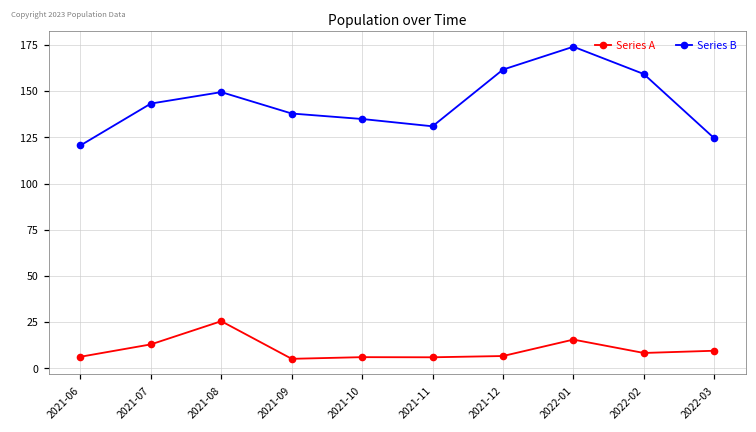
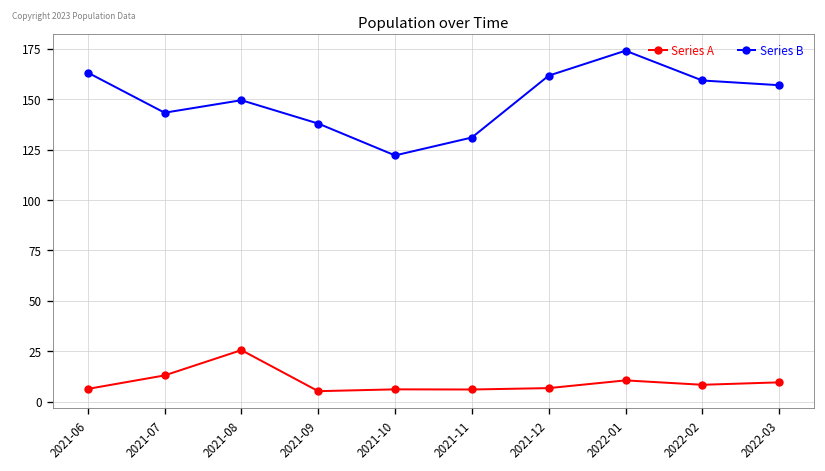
  {
    "Series A": {
      "2021-06": 6,
      "2021-07": 13,
      "2021-08": 25,
      "2021-09": 5,
      "2021-10": 6,
      "2021-11": 6,
      "2021-12": 7,
-     "2022-01": 16,
+     "2022-01": 10,
      "2022-02": 8,
      "2022-03": 9
    },
    "Series B": {
-     "2021-06": 121,
+     "2021-06": 163,
      "2021-07": 143,
      "2021-08": 149,
      "2021-09": 138,
-     "2021-10": 135,
+     "2021-10": 122,
      "2021-11": 131,
      "2021-12": 162,
      "2022-01": 174,
      "2022-02": 159,
-     "2022-03": 125
+     "2022-03": 157
    }
  }
